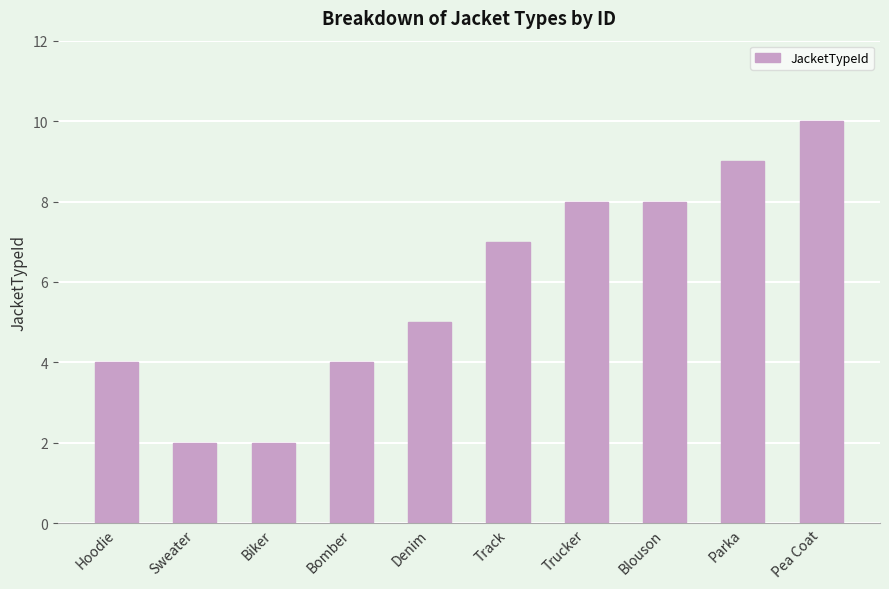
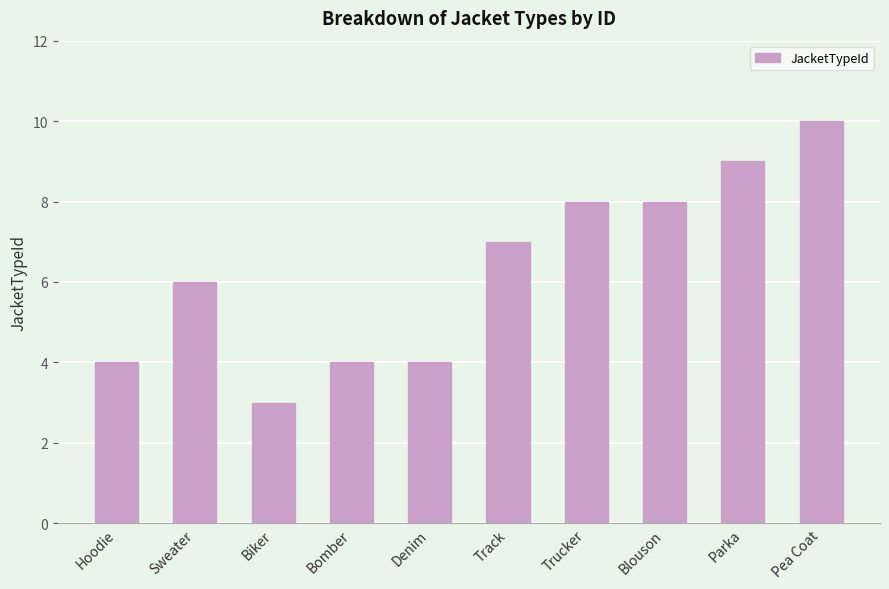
  {
    "Hoodie": 4,
-   "Sweater": 2,
-   "Biker": 2,
+   "Sweater": 6,
+   "Biker": 3,
    "Bomber": 4,
-   "Denim": 5,
+   "Denim": 4,
    "Track": 7,
    "Trucker": 8,
    "Blouson": 8,
    "Parka": 9,
    "Pea Coat": 10
  }
